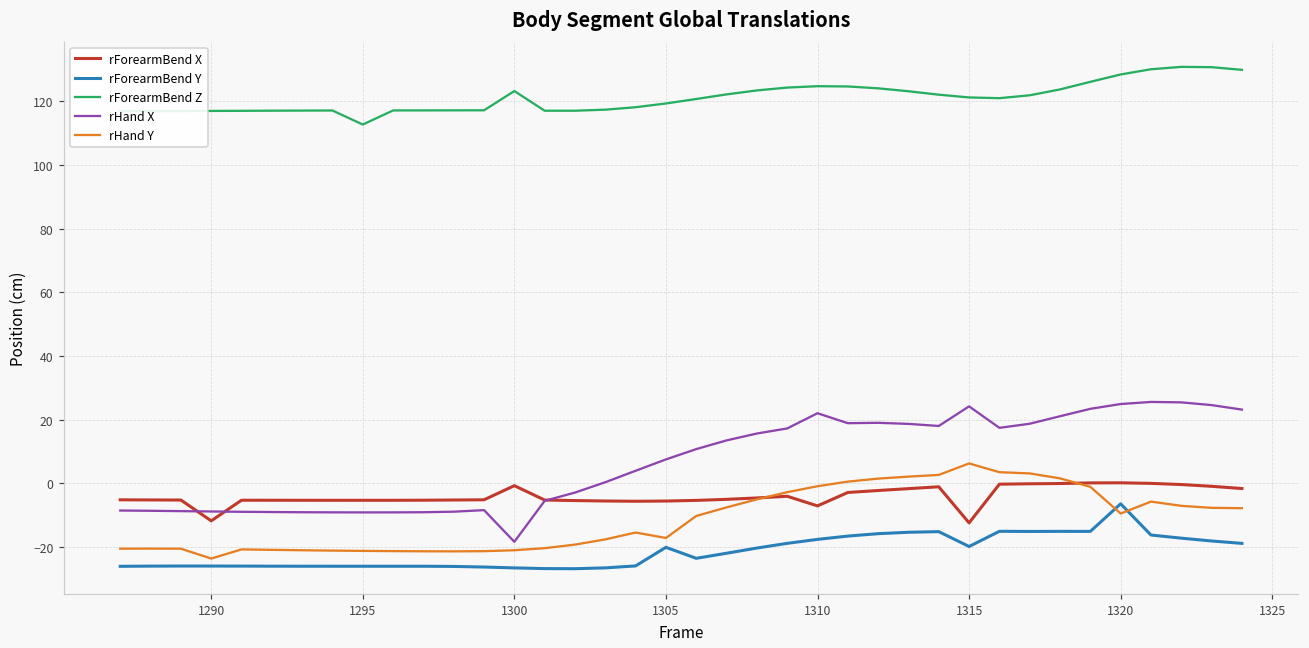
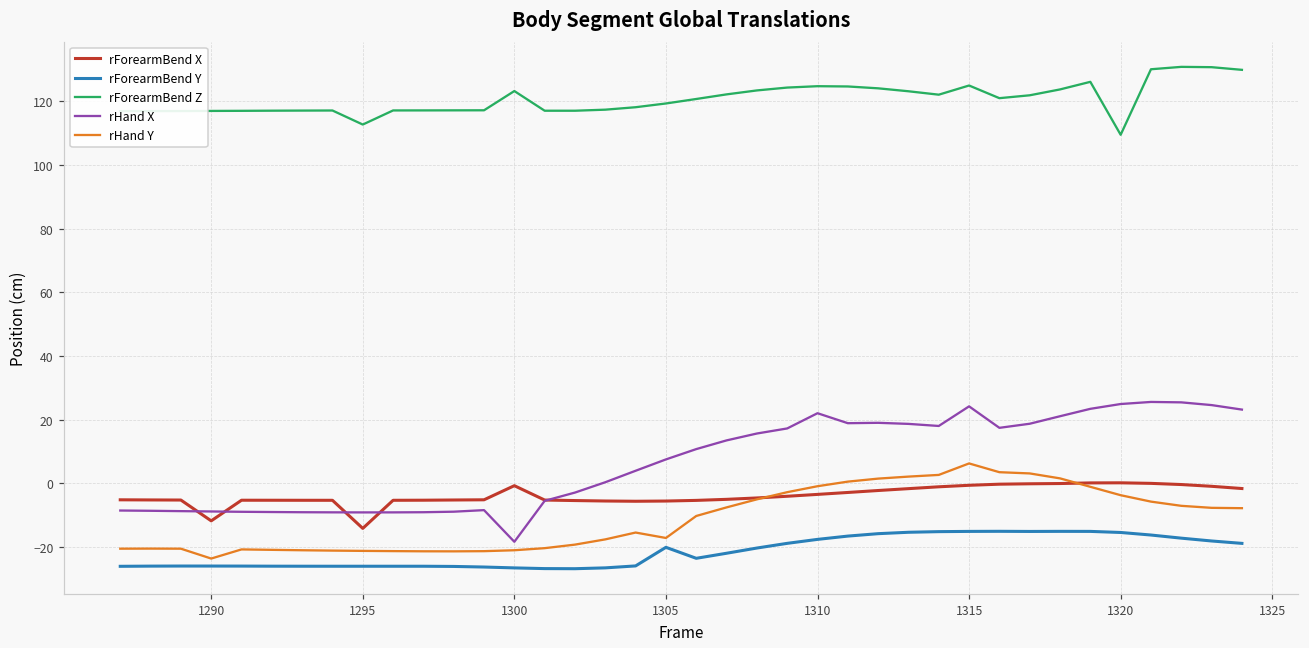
  {
    "rForearmBend X": {
      "1290": -12,
-     "1295": -5,
+     "1295": -14,
      "1300": -1,
      "1305": -6,
-     "1310": -7,
-     "1315": -12,
+     "1310": -3,
+     "1315": -1,
      "1320": 0
    },
    "rForearmBend Y": {
      "1290": -26,
      "1295": -26,
      "1300": -27,
      "1305": -20,
      "1310": -18,
-     "1315": -20,
-     "1320": -6
+     "1315": -15,
+     "1320": -15
    },
    "rForearmBend Z": {
      "1290": 117,
      "1295": 113,
      "1300": 123,
      "1305": 119,
      "1310": 125,
-     "1315": 121,
-     "1320": 128
+     "1315": 125,
+     "1320": 109
    },
    "rHand X": {
      "1290": -9,
      "1295": -9,
      "1300": -18,
      "1305": 8,
      "1310": 22,
      "1315": 24,
      "1320": 25
    },
    "rHand Y": {
      "1290": -24,
      "1295": -21,
      "1300": -21,
      "1305": -17,
      "1310": -1,
      "1315": 6,
-     "1320": -9
+     "1320": -4
    }
  }
